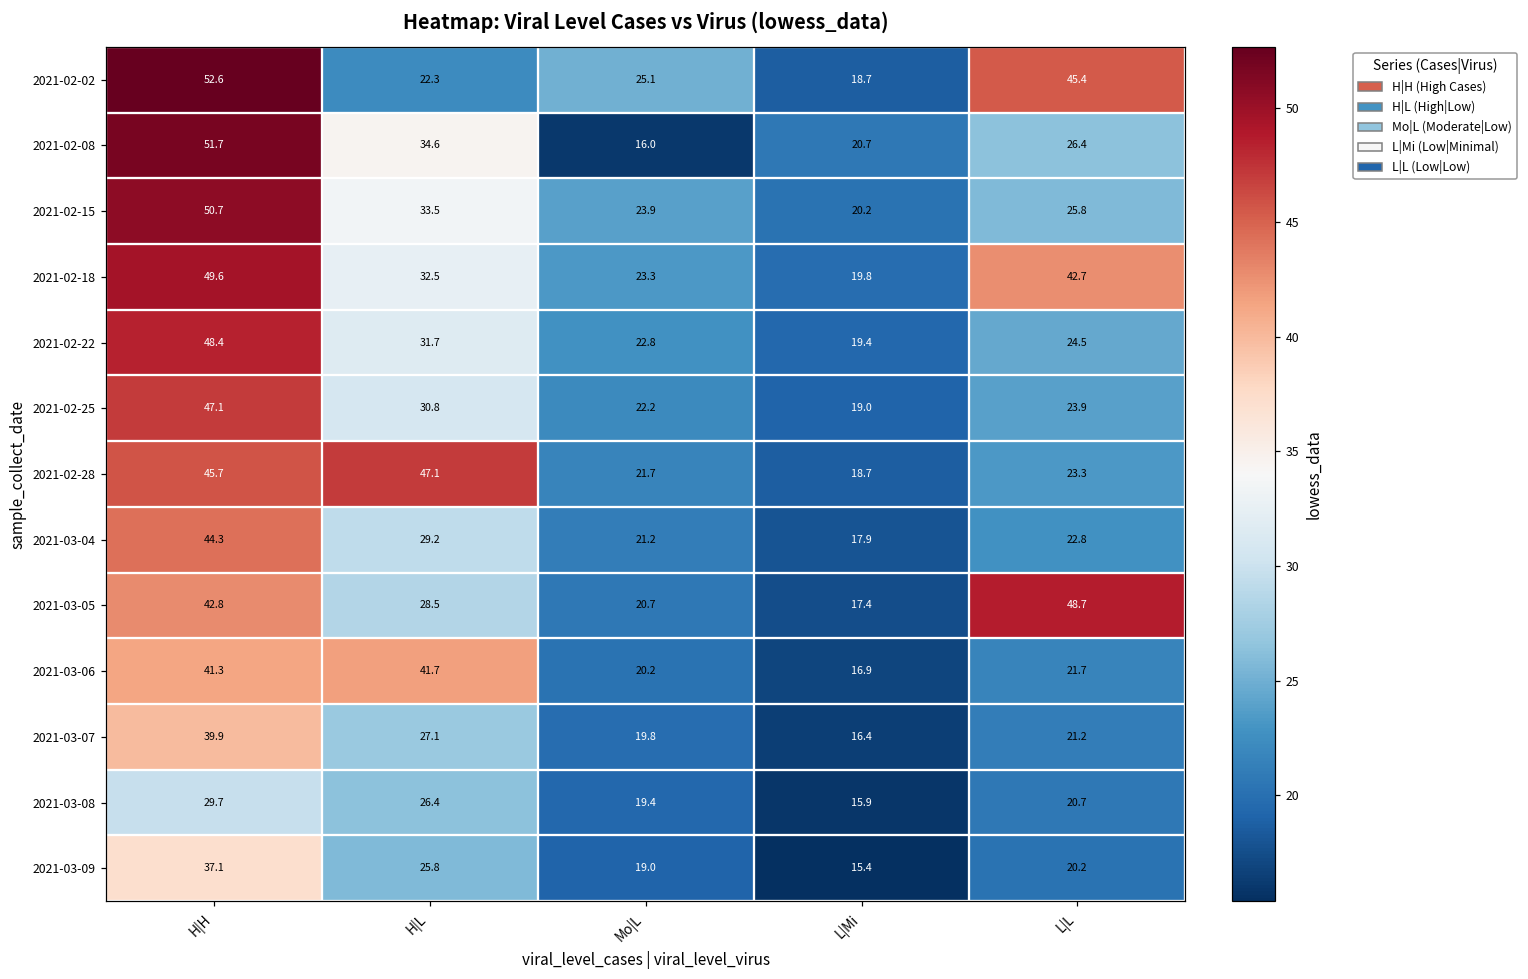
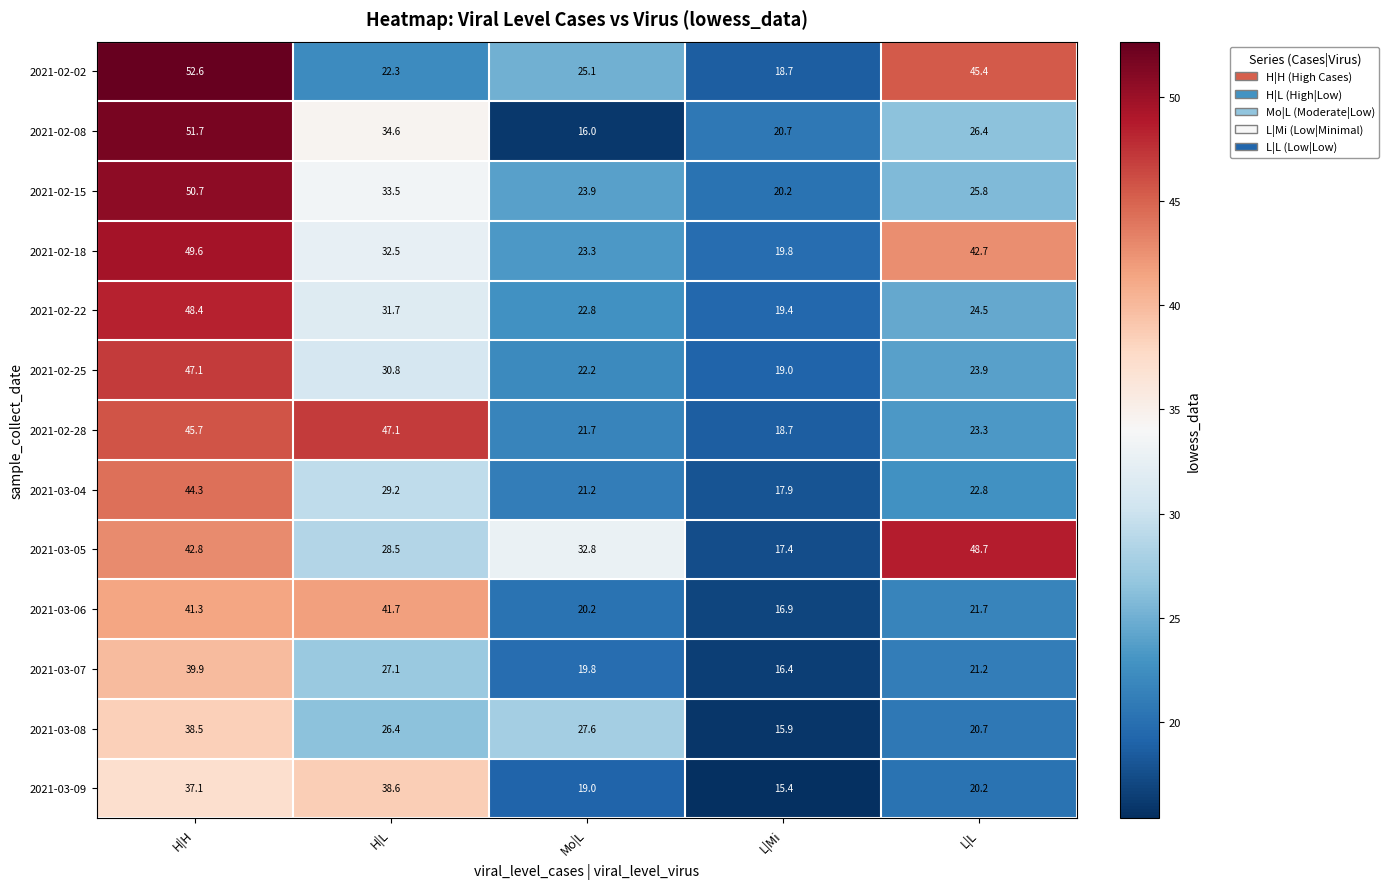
  {
    "2021-02-02": {
      "H|H": 52.6,
      "H|L": 22.3,
      "Mo|L": 25.1,
      "L|Mi": 18.7,
      "L|L": 45.4
    },
    "2021-02-08": {
      "H|H": 51.7,
      "H|L": 34.6,
      "Mo|L": 16.0,
      "L|Mi": 20.7,
      "L|L": 26.4
    },
    "2021-02-15": {
      "H|H": 50.7,
      "H|L": 33.5,
      "Mo|L": 23.9,
      "L|Mi": 20.2,
      "L|L": 25.8
    },
    "2021-02-18": {
      "H|H": 49.6,
      "H|L": 32.5,
      "Mo|L": 23.3,
      "L|Mi": 19.8,
      "L|L": 42.7
    },
    "2021-02-22": {
      "H|H": 48.4,
      "H|L": 31.7,
      "Mo|L": 22.8,
      "L|Mi": 19.4,
      "L|L": 24.5
    },
    "2021-02-25": {
      "H|H": 47.1,
      "H|L": 30.8,
      "Mo|L": 22.2,
      "L|Mi": 19.0,
      "L|L": 23.9
    },
    "2021-02-28": {
      "H|H": 45.7,
      "H|L": 47.1,
      "Mo|L": 21.7,
      "L|Mi": 18.7,
      "L|L": 23.3
    },
    "2021-03-04": {
      "H|H": 44.3,
      "H|L": 29.2,
      "Mo|L": 21.2,
      "L|Mi": 17.9,
      "L|L": 22.8
    },
    "2021-03-05": {
      "H|H": 42.8,
      "H|L": 28.5,
-     "Mo|L": 20.7,
+     "Mo|L": 32.8,
      "L|Mi": 17.4,
      "L|L": 48.7
    },
    "2021-03-06": {
      "H|H": 41.3,
      "H|L": 41.7,
      "Mo|L": 20.2,
      "L|Mi": 16.9,
      "L|L": 21.7
    },
    "2021-03-07": {
      "H|H": 39.9,
      "H|L": 27.1,
      "Mo|L": 19.8,
      "L|Mi": 16.4,
      "L|L": 21.2
    },
    "2021-03-08": {
-     "H|H": 29.7,
+     "H|H": 38.5,
      "H|L": 26.4,
-     "Mo|L": 19.4,
+     "Mo|L": 27.6,
      "L|Mi": 15.9,
      "L|L": 20.7
    },
    "2021-03-09": {
      "H|H": 37.1,
-     "H|L": 25.8,
+     "H|L": 38.6,
      "Mo|L": 19.0,
      "L|Mi": 15.4,
      "L|L": 20.2
    }
  }
